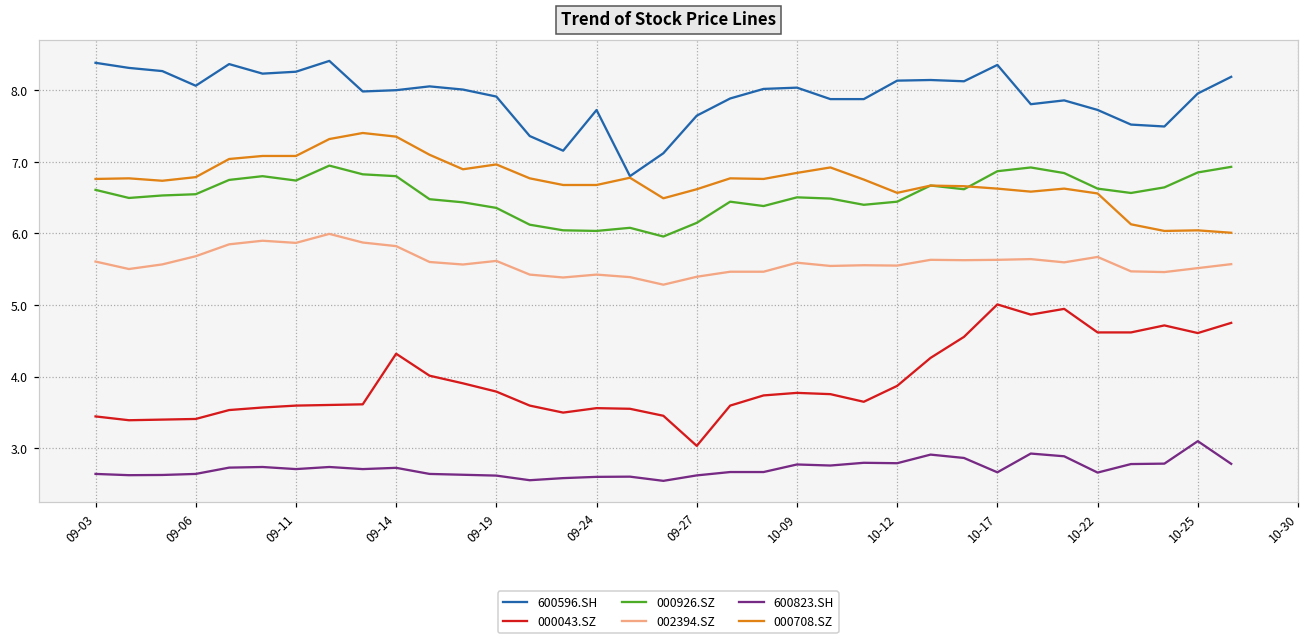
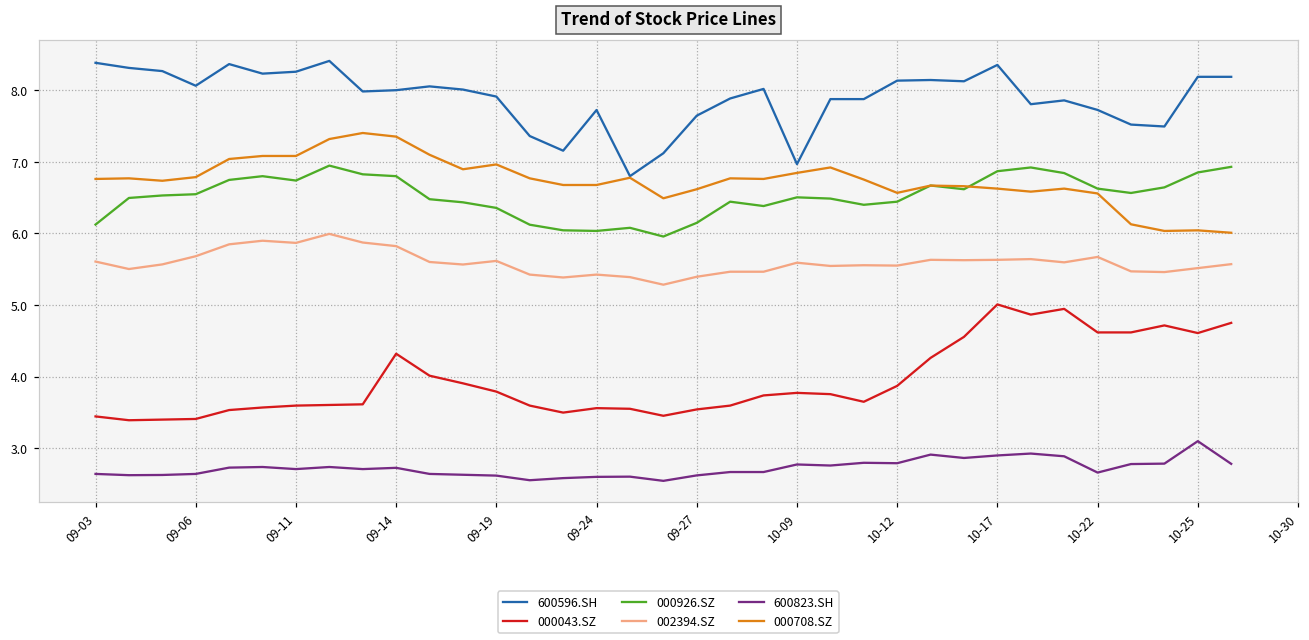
  {
    "600596.SH": {
      "09-03": 8.4,
      "09-06": 8.1,
      "09-11": 8.3,
      "09-14": 8.0,
      "09-19": 7.9,
      "09-24": 7.7,
      "09-27": 7.6,
-     "10-09": 8.0,
+     "10-09": 7.0,
      "10-12": 8.1,
      "10-17": 8.4,
      "10-22": 7.7,
-     "10-25": 8.0
+     "10-25": 8.2
    },
    "000043.SZ": {
      "09-03": 3.4,
      "09-06": 3.4,
      "09-11": 3.6,
      "09-14": 4.3,
      "09-19": 3.8,
      "09-24": 3.6,
-     "09-27": 3.0,
+     "09-27": 3.5,
      "10-09": 3.8,
      "10-12": 3.9,
      "10-17": 5.0,
      "10-22": 4.6,
      "10-25": 4.6
    },
    "000926.SZ": {
-     "09-03": 6.6,
+     "09-03": 6.1,
      "09-06": 6.5,
      "09-11": 6.7,
      "09-14": 6.8,
      "09-19": 6.4,
      "09-24": 6.0,
      "09-27": 6.1,
      "10-09": 6.5,
      "10-12": 6.4,
      "10-17": 6.9,
      "10-22": 6.6,
      "10-25": 6.9
    },
    "002394.SZ": {
      "09-03": 5.6,
      "09-06": 5.7,
      "09-11": 5.9,
      "09-14": 5.8,
      "09-19": 5.6,
      "09-24": 5.4,
      "09-27": 5.4,
      "10-09": 5.6,
      "10-12": 5.6,
      "10-17": 5.6,
      "10-22": 5.7,
      "10-25": 5.5
    },
    "600823.SH": {
      "09-03": 2.6,
      "09-06": 2.6,
      "09-11": 2.7,
      "09-14": 2.7,
      "09-19": 2.6,
      "09-24": 2.6,
      "09-27": 2.6,
      "10-09": 2.8,
      "10-12": 2.8,
-     "10-17": 2.7,
+     "10-17": 2.9,
      "10-22": 2.7,
      "10-25": 3.1
    },
    "000708.SZ": {
      "09-03": 6.8,
      "09-06": 6.8,
      "09-11": 7.1,
      "09-14": 7.4,
      "09-19": 7.0,
      "09-24": 6.7,
      "09-27": 6.6,
      "10-09": 6.8,
      "10-12": 6.6,
      "10-17": 6.6,
      "10-22": 6.6,
      "10-25": 6.0
    }
  }
